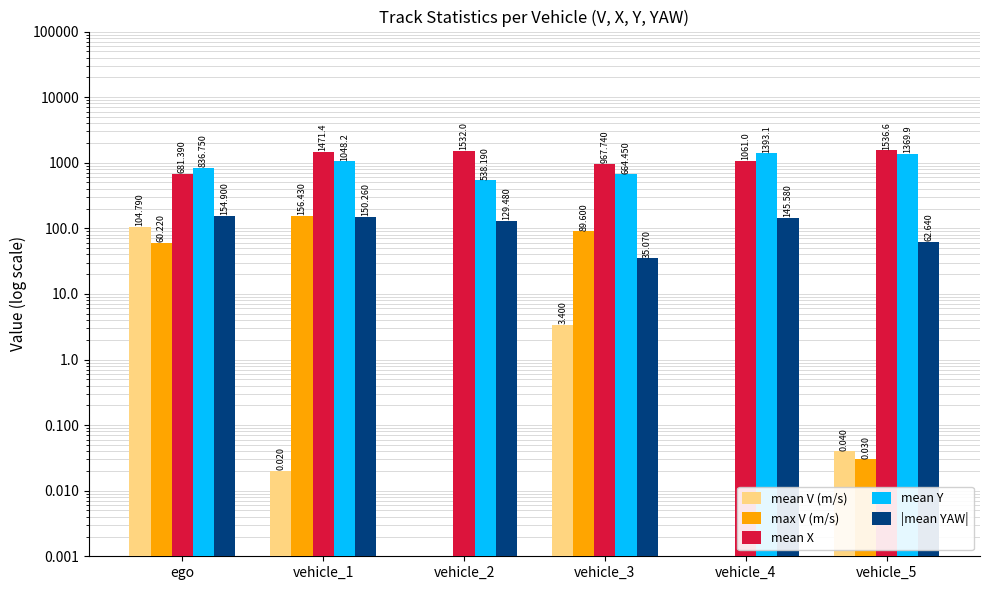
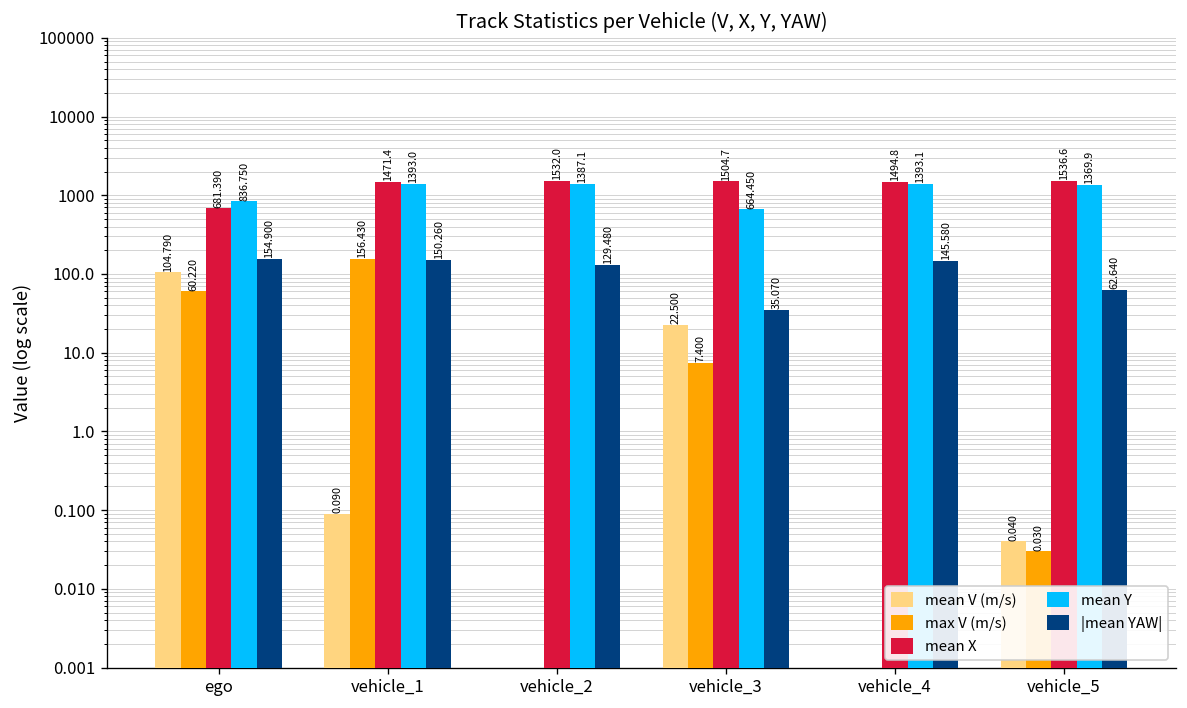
  {
    "mean V (m/s)": {
      "ego": 104.790,
-     "vehicle_1": 0.020,
-     "vehicle_3": 3.400,
+     "vehicle_1": 0.090,
+     "vehicle_3": 22.500,
      "vehicle_5": 0.040
    },
    "max V (m/s)": {
      "ego": 60.220,
      "vehicle_1": 156.430,
-     "vehicle_3": 89.600,
+     "vehicle_3": 7.400,
      "vehicle_5": 0.030
    },
    "mean X": {
      "ego": 681.390,
      "vehicle_1": 1471.4,
      "vehicle_2": 1532.0,
-     "vehicle_3": 967.740,
-     "vehicle_4": 1061.0,
+     "vehicle_3": 1504.7,
+     "vehicle_4": 1494.8,
      "vehicle_5": 1536.6
    },
    "mean Y": {
      "ego": 836.750,
-     "vehicle_1": 1048.2,
-     "vehicle_2": 538.190,
+     "vehicle_1": 1393.0,
+     "vehicle_2": 1387.1,
      "vehicle_3": 664.450,
      "vehicle_4": 1393.1,
      "vehicle_5": 1369.9
    },
    "|mean YAW|": {
      "ego": 154.900,
      "vehicle_1": 150.260,
      "vehicle_2": 129.480,
      "vehicle_3": 35.070,
      "vehicle_4": 145.580,
      "vehicle_5": 62.640
    }
  }
